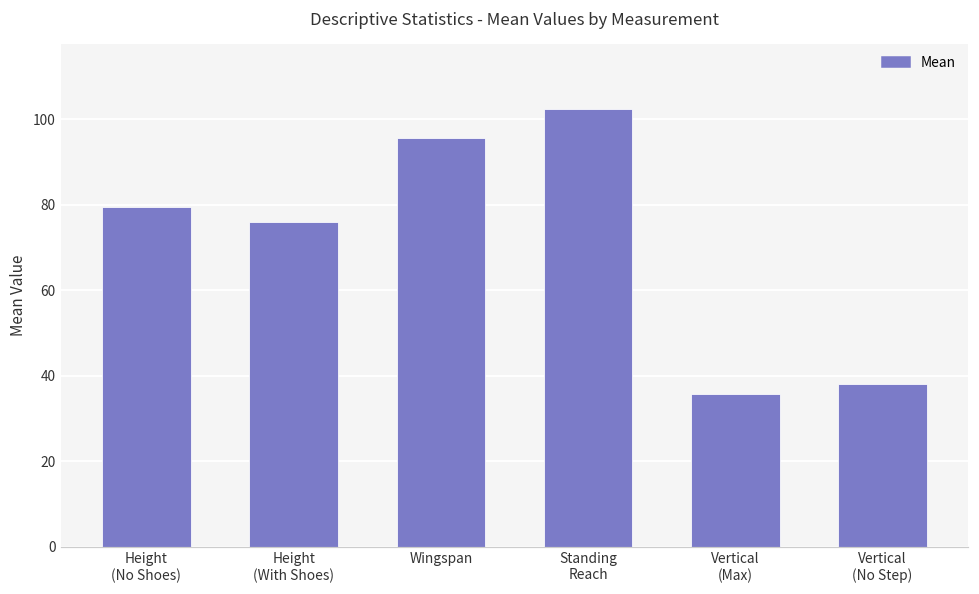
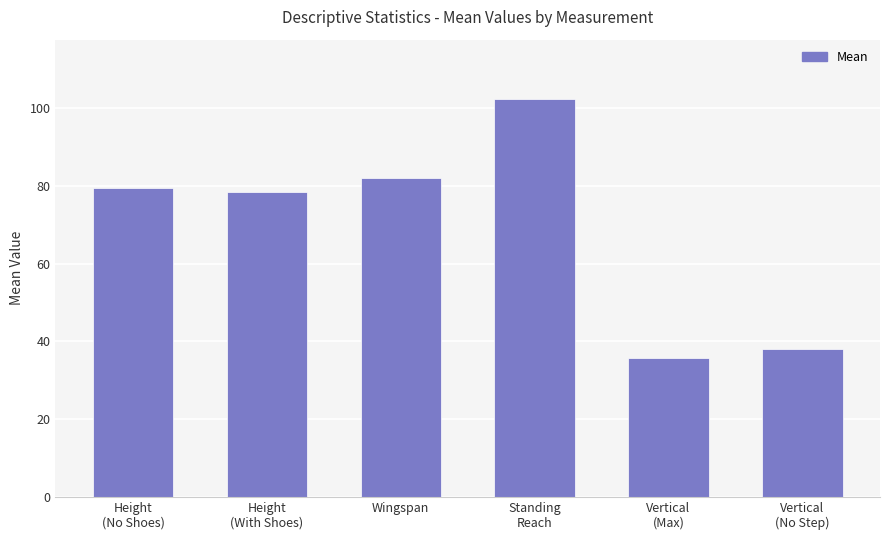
  {
    "Height (No Shoes)": 79,
-   "Height (With Shoes)": 76,
-   "Wingspan": 96,
+   "Height (With Shoes)": 78,
+   "Wingspan": 82,
    "Standing Reach": 102,
    "Vertical (Max)": 36,
    "Vertical (No Step)": 38
  }
